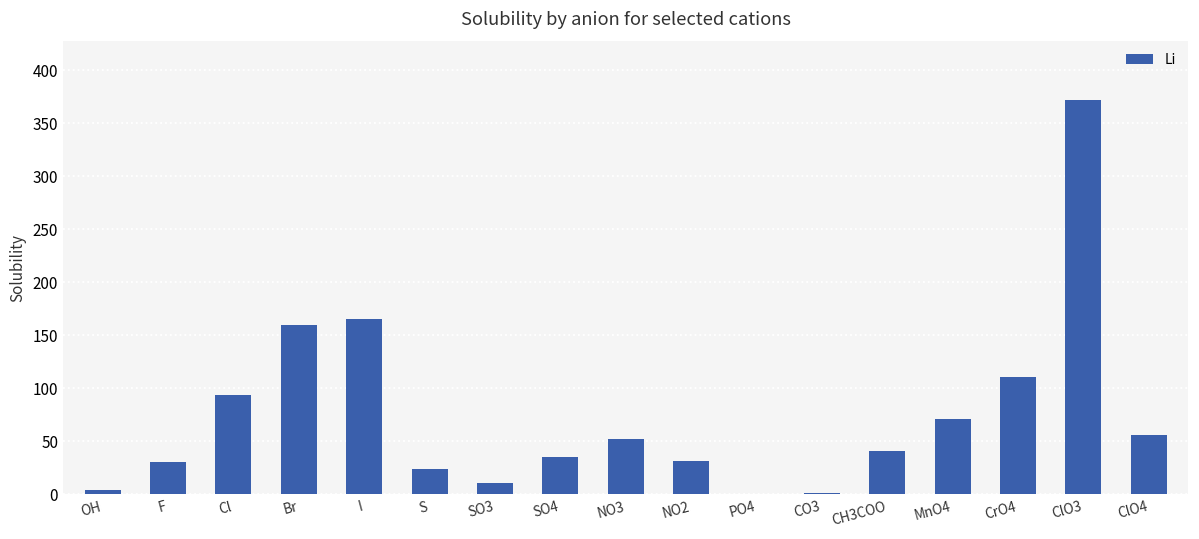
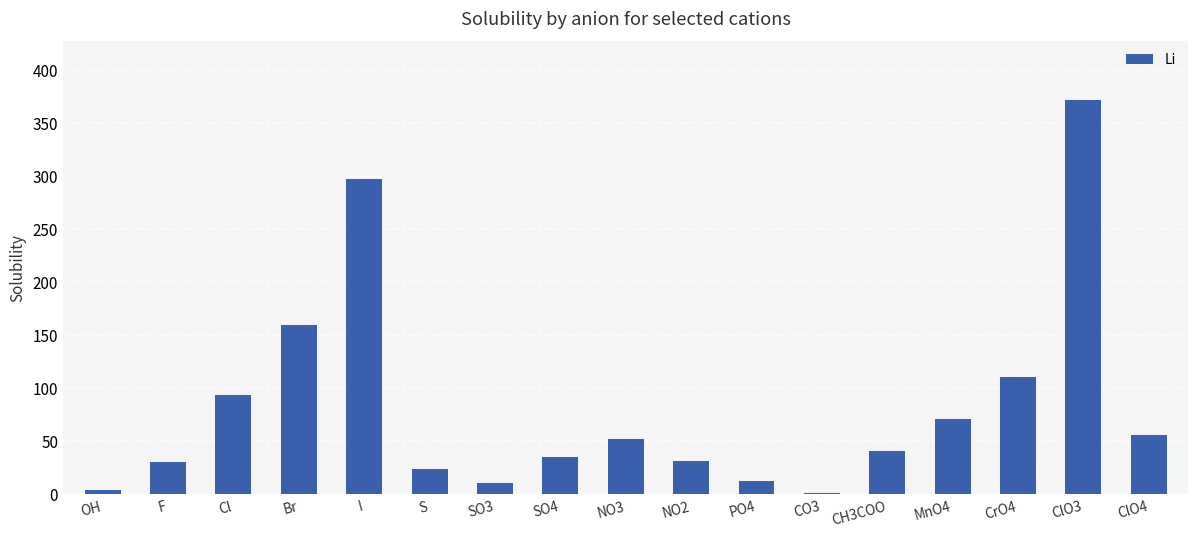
  {
    "OH": 0,
    "F": 30,
    "Cl": 90,
    "Br": 160,
-   "I": 170,
+   "I": 300,
    "S": 20,
    "SO3": 10,
    "SO4": 30,
    "NO3": 50,
    "NO2": 30,
-   "PO4": 0,
+   "PO4": 10,
    "CH3COO": 40,
    "MnO4": 70,
    "CrO4": 110,
    "ClO3": 370,
    "ClO4": 60
  }
